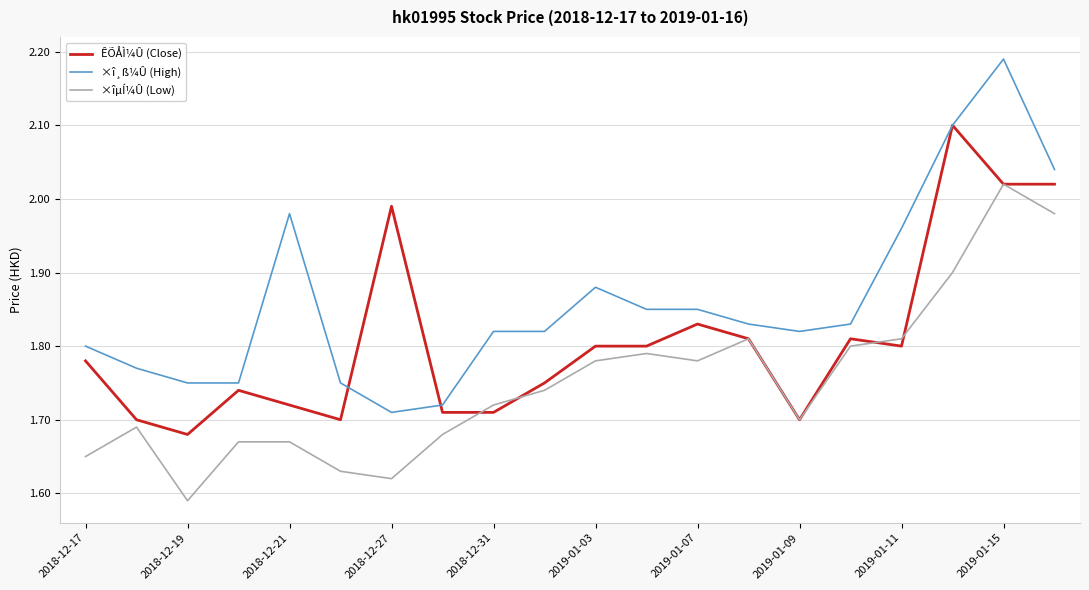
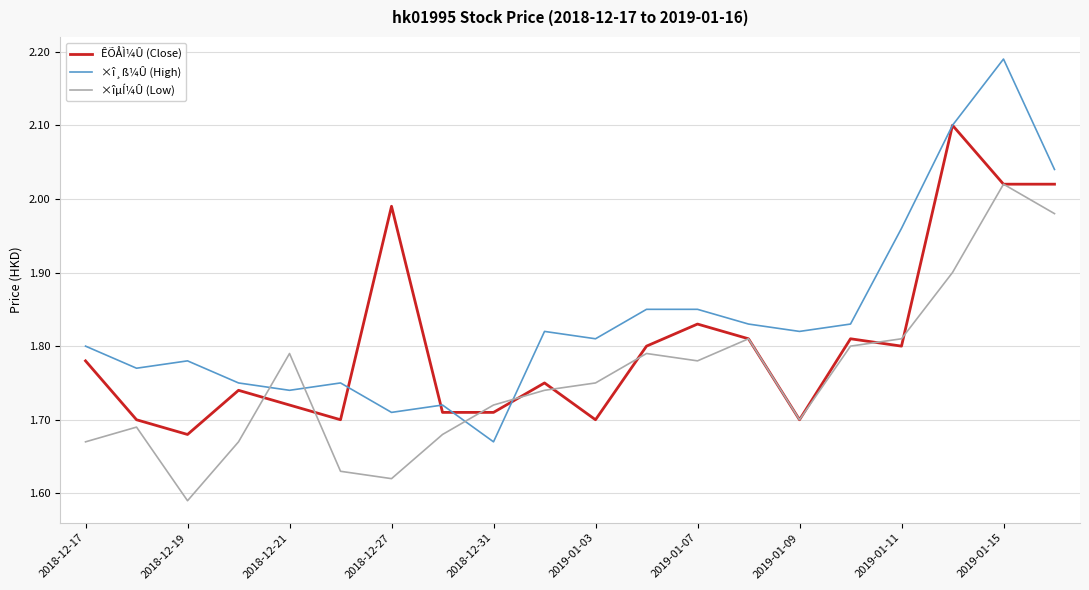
  {
    "ÊÕÅÌ¼Û (Close)": {
      "2018-12-17": 1.78,
      "2018-12-19": 1.68,
      "2018-12-21": 1.72,
      "2018-12-27": 1.99,
      "2018-12-31": 1.71,
-     "2019-01-03": 1.8,
+     "2019-01-03": 1.7,
      "2019-01-07": 1.83,
      "2019-01-11": 1.8
    },
    "×î¸ß¼Û (High)": {
      "2018-12-17": 1.80,
-     "2018-12-19": 1.75,
-     "2018-12-21": 1.98,
+     "2018-12-19": 1.78,
+     "2018-12-21": 1.74,
      "2018-12-27": 1.71,
-     "2018-12-31": 1.82,
-     "2019-01-03": 1.88,
+     "2018-12-31": 1.67,
+     "2019-01-03": 1.81,
      "2019-01-07": 1.85,
      "2019-01-09": 1.82,
      "2019-01-11": 1.96,
      "2019-01-15": 2.19
    },
    "×îµÍ¼Û (Low)": {
-     "2018-12-17": 1.65,
+     "2018-12-17": 1.67,
      "2018-12-19": 1.59,
-     "2018-12-21": 1.67,
+     "2018-12-21": 1.79,
      "2018-12-27": 1.62,
      "2018-12-31": 1.72,
-     "2019-01-03": 1.78,
+     "2019-01-03": 1.75,
      "2019-01-07": 1.78,
      "2019-01-11": 1.81
    }
  }
